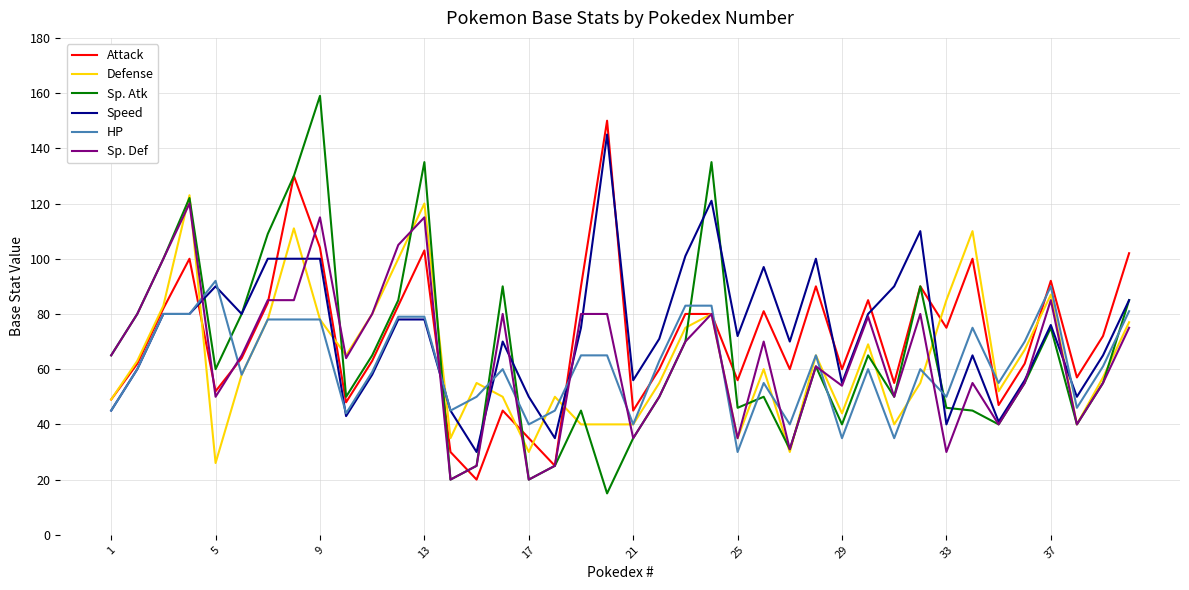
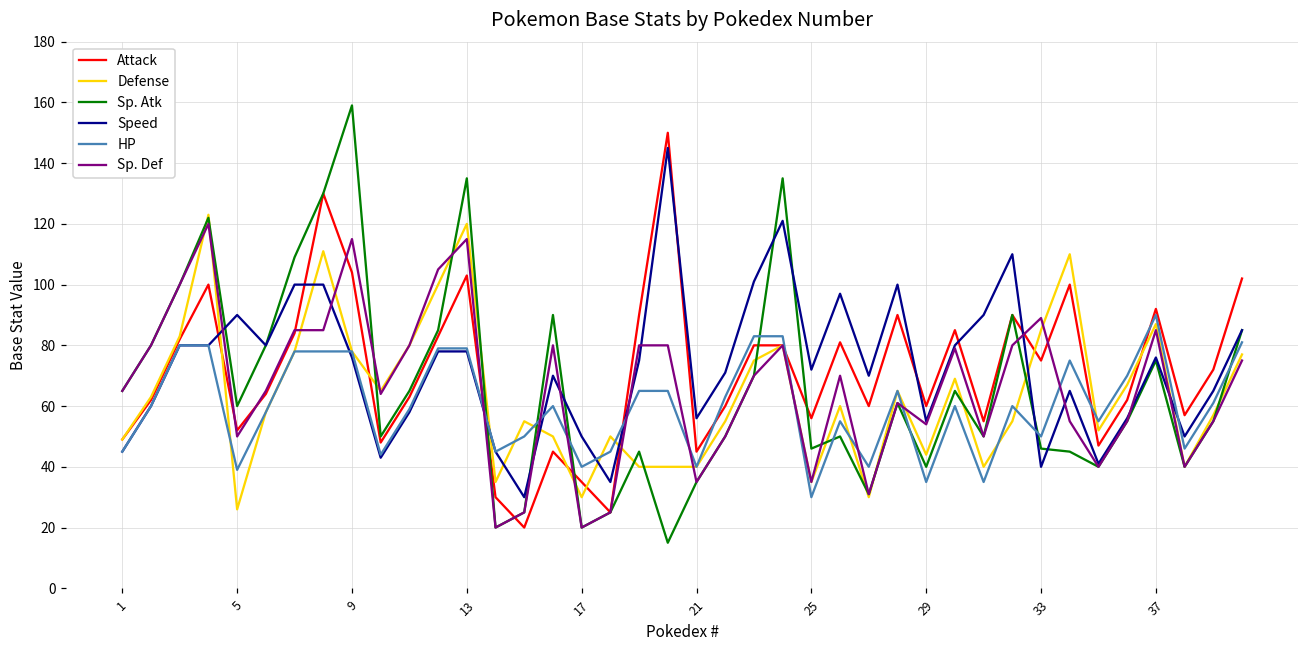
  {
    "Attack": {
      "5": 52,
      "9": 104,
      "13": 103,
      "17": 35,
      "21": 45,
      "25": 56,
      "29": 60,
      "33": 75,
      "37": 92
    },
    "Defense": {
      "5": 26,
      "13": 120,
      "17": 30,
      "29": 44,
      "33": 85,
      "37": 87
    },
    "Sp. Atk": {
      "5": 60,
      "9": 159,
      "13": 135,
      "25": 46,
      "29": 40,
      "33": 46,
      "37": 75
    },
    "Speed": {
      "5": 90,
-     "9": 100,
+     "9": 76,
      "13": 78,
      "17": 50,
      "21": 56,
      "25": 72,
      "29": 55,
      "33": 40,
      "37": 76
    },
    "HP": {
-     "5": 92,
+     "5": 39,
      "13": 79,
      "17": 40,
      "25": 30,
      "29": 35,
      "33": 50,
      "37": 90
    },
    "Sp. Def": {
      "5": 50,
      "9": 115,
      "13": 115,
      "29": 54,
-     "33": 30,
+     "33": 89,
      "37": 85
    }
  }
